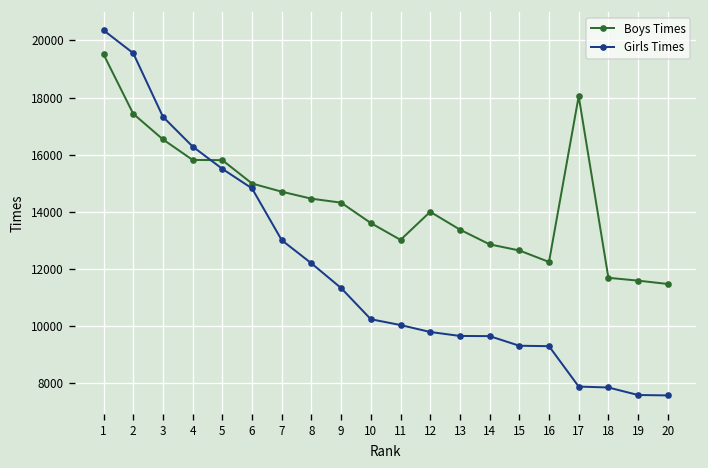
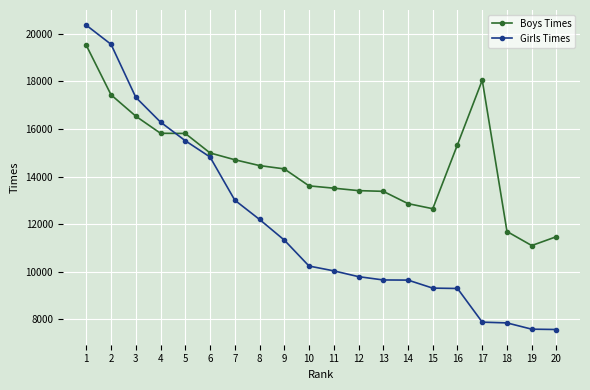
  {
    "Boys Times": {
      "1": 19500,
      "2": 17400,
      "3": 16500,
      "4": 15800,
      "5": 15800,
      "6": 15000,
      "7": 14700,
      "8": 14500,
      "9": 14300,
      "10": 13600,
-     "11": 13000,
-     "12": 14000,
+     "11": 13500,
+     "12": 13400,
      "13": 13400,
      "14": 12900,
      "15": 12600,
-     "16": 12200,
+     "16": 15300,
      "17": 18000,
      "18": 11700,
-     "19": 11600,
+     "19": 11100,
      "20": 11500
    },
    "Girls Times": {
      "1": 20400,
      "2": 19600,
      "3": 17300,
      "4": 16300,
      "5": 15500,
      "6": 14800,
      "7": 13000,
      "8": 12200,
      "9": 11300,
      "10": 10200,
      "11": 10000,
      "12": 9800,
      "13": 9700,
      "14": 9700,
      "15": 9300,
      "16": 9300,
      "17": 7900,
      "18": 7900,
      "19": 7600,
      "20": 7600
    }
  }
